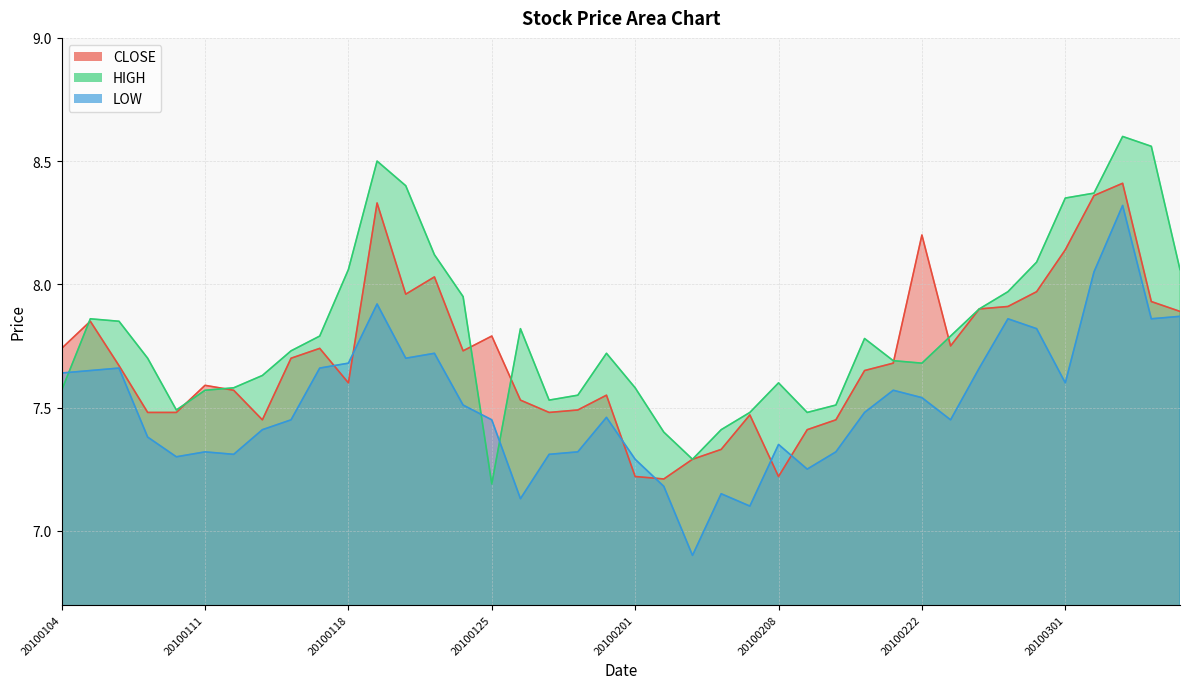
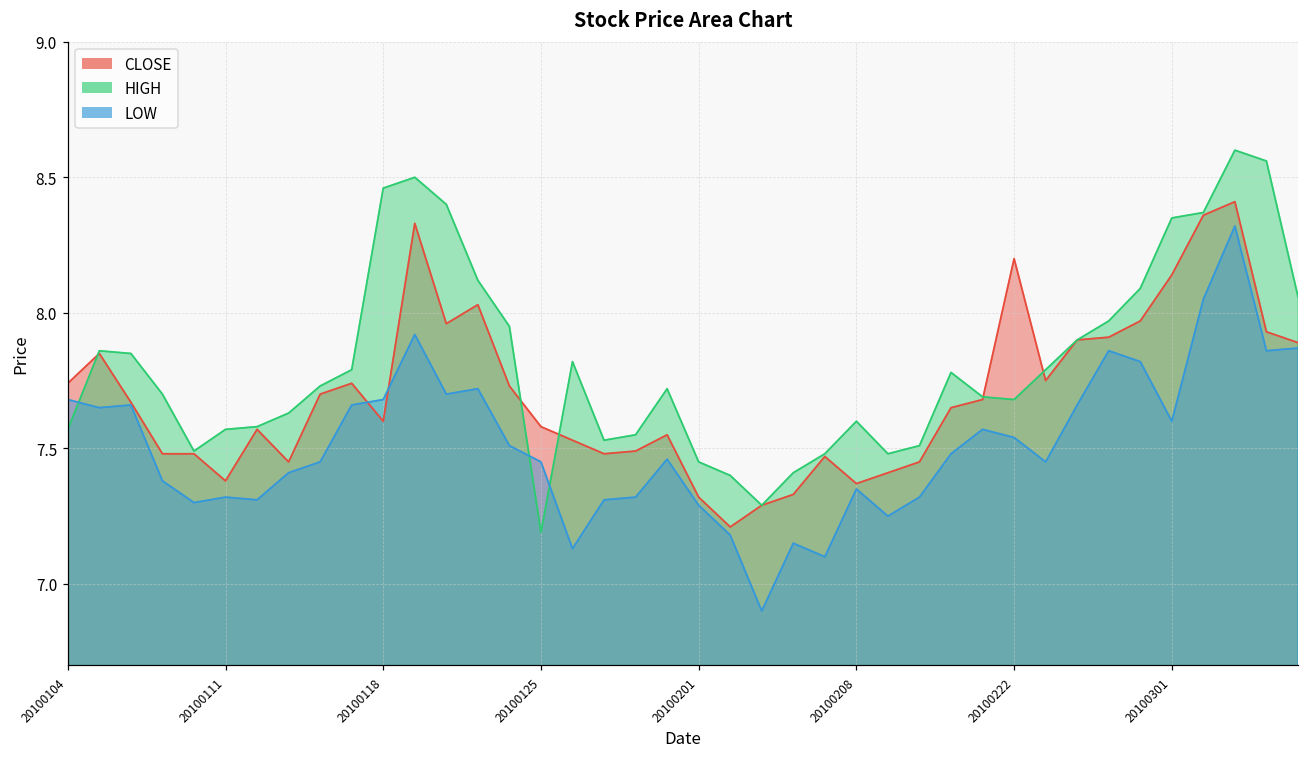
  {
    "CLOSE": {
      "20100104": 7.74,
-     "20100111": 7.59,
+     "20100111": 7.38,
      "20100118": 7.60,
-     "20100125": 7.79,
-     "20100201": 7.22,
-     "20100208": 7.22,
+     "20100125": 7.58,
+     "20100201": 7.32,
+     "20100208": 7.37,
      "20100222": 8.20,
      "20100301": 8.14
    },
    "HIGH": {
      "20100104": 7.57,
      "20100111": 7.57,
-     "20100118": 8.06,
+     "20100118": 8.46,
      "20100125": 7.19,
-     "20100201": 7.58,
+     "20100201": 7.45,
      "20100208": 7.60,
      "20100222": 7.68,
      "20100301": 8.35
    },
    "LOW": {
-     "20100104": 7.64,
+     "20100104": 7.68,
      "20100111": 7.32,
      "20100118": 7.68,
      "20100125": 7.45,
      "20100201": 7.29,
      "20100208": 7.35,
      "20100222": 7.54,
      "20100301": 7.60
    }
  }
